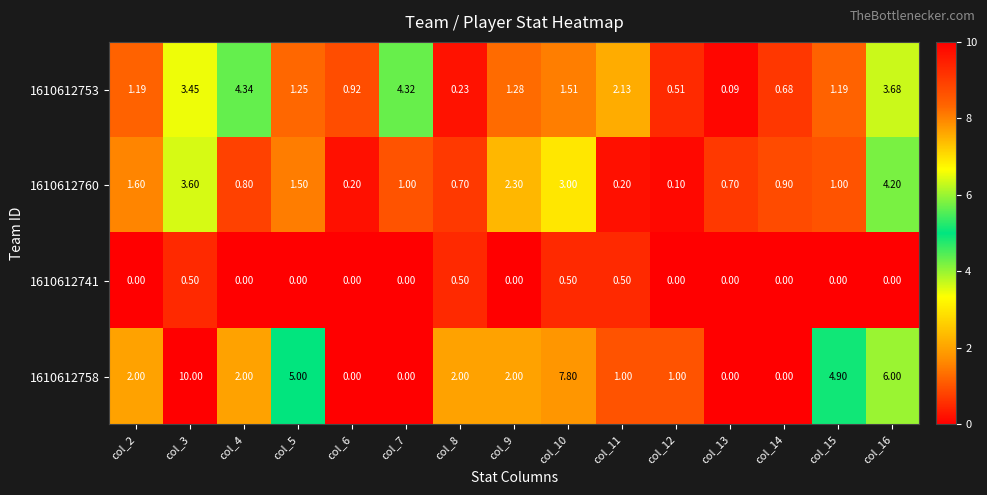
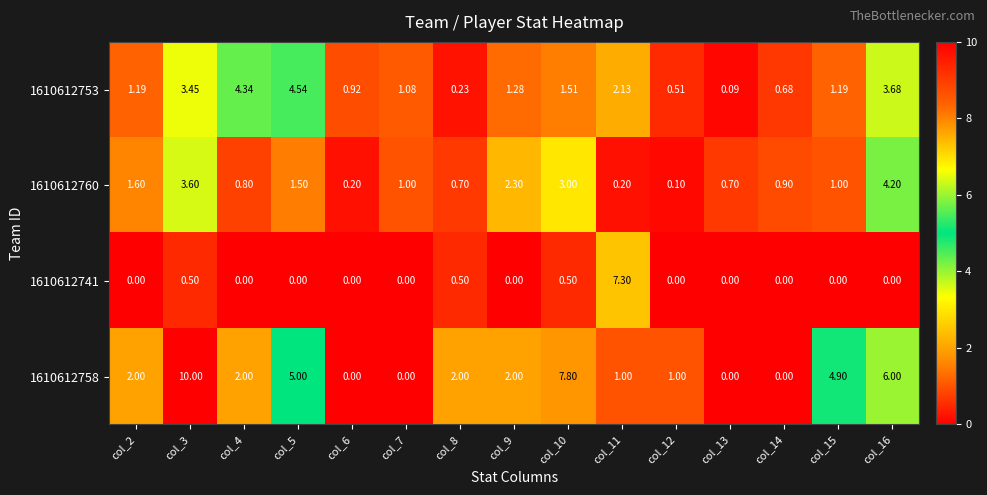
  {
    "1610612753": {
      "col_2": 1.19,
      "col_3": 3.45,
      "col_4": 4.34,
-     "col_5": 1.25,
+     "col_5": 4.54,
      "col_6": 0.92,
-     "col_7": 4.32,
+     "col_7": 1.08,
      "col_8": 0.23,
      "col_9": 1.28,
      "col_10": 1.51,
      "col_11": 2.13,
      "col_12": 0.51,
      "col_13": 0.09,
      "col_14": 0.68,
      "col_15": 1.19,
      "col_16": 3.68
    },
    "1610612760": {
      "col_2": 1.60,
      "col_3": 3.60,
      "col_4": 0.80,
      "col_5": 1.50,
      "col_6": 0.20,
      "col_7": 1.00,
      "col_8": 0.70,
      "col_9": 2.30,
      "col_10": 3.00,
      "col_11": 0.20,
      "col_12": 0.10,
      "col_13": 0.70,
      "col_14": 0.90,
      "col_15": 1.00,
      "col_16": 4.20
    },
    "1610612741": {
      "col_2": 0.00,
      "col_3": 0.50,
      "col_4": 0.00,
      "col_5": 0.00,
      "col_6": 0.00,
      "col_7": 0.00,
      "col_8": 0.50,
      "col_9": 0.00,
      "col_10": 0.50,
-     "col_11": 0.50,
+     "col_11": 7.30,
      "col_12": 0.00,
      "col_13": 0.00,
      "col_14": 0.00,
      "col_15": 0.00,
      "col_16": 0.00
    },
    "1610612758": {
      "col_2": 2.00,
      "col_3": 10.00,
      "col_4": 2.00,
      "col_5": 5.00,
      "col_6": 0.00,
      "col_7": 0.00,
      "col_8": 2.00,
      "col_9": 2.00,
      "col_10": 7.80,
      "col_11": 1.00,
      "col_12": 1.00,
      "col_13": 0.00,
      "col_14": 0.00,
      "col_15": 4.90,
      "col_16": 6.00
    }
  }
